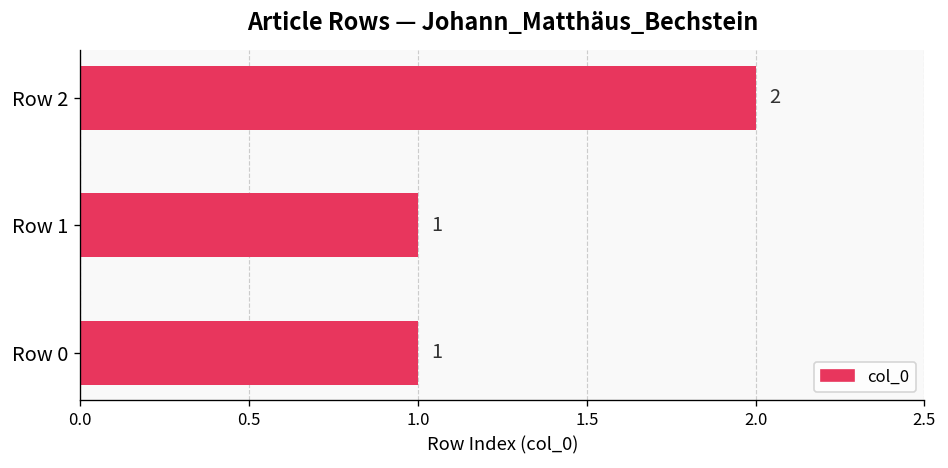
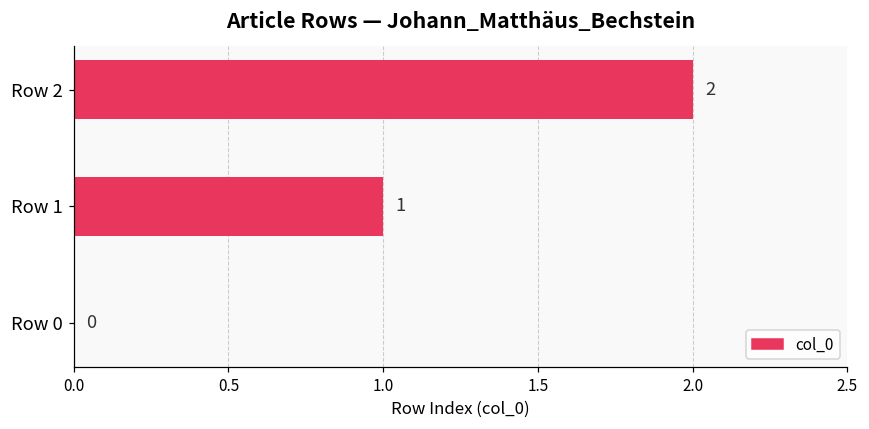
  {
    "Row 2": 2,
    "Row 1": 1,
-   "Row 0": 1
+   "Row 0": 0
  }
